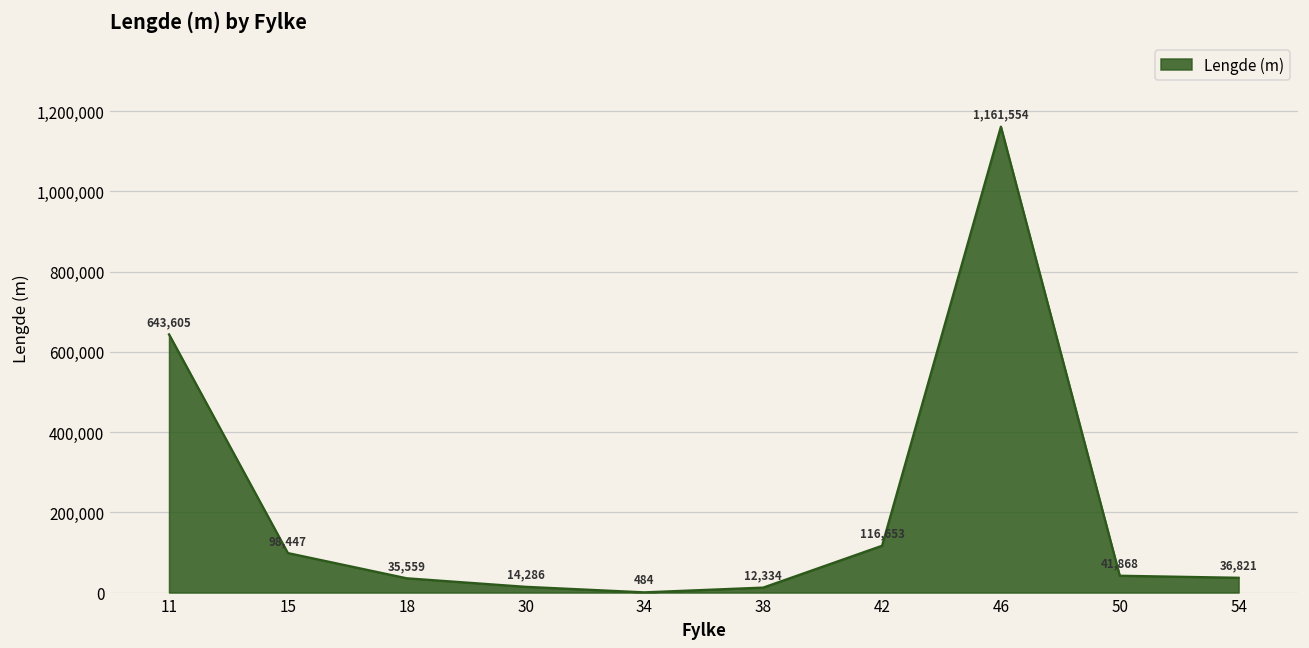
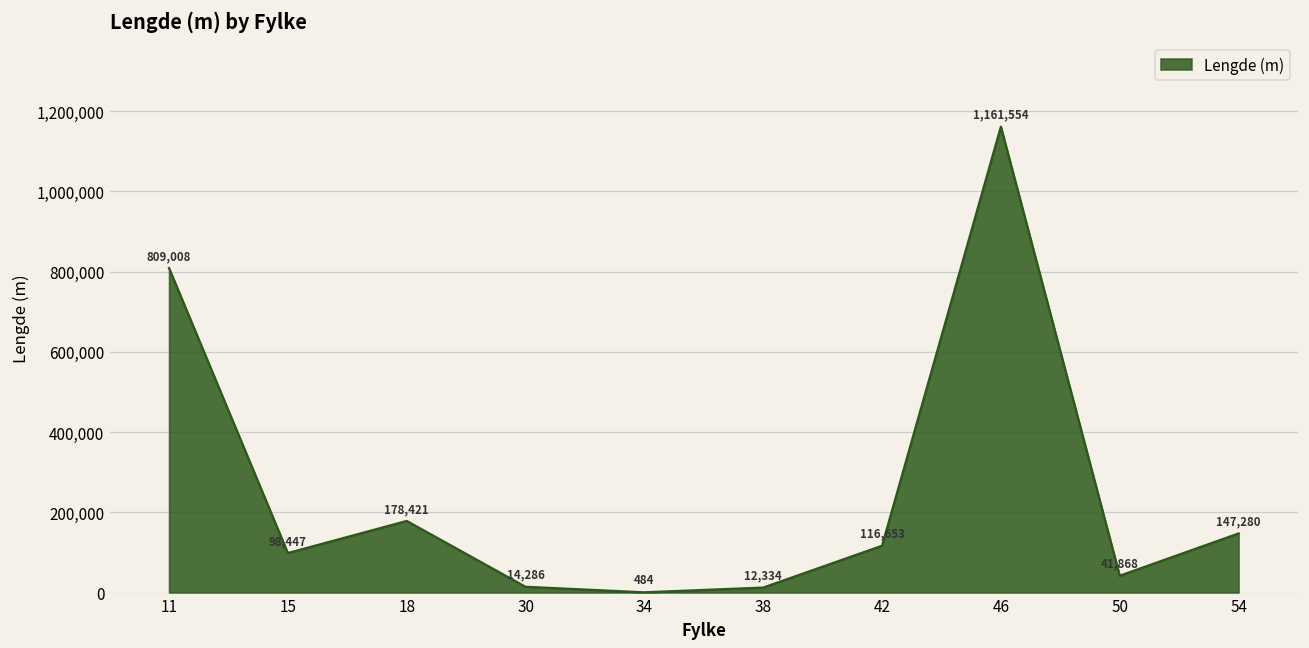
  {
-   "11": "643,605",
+   "11": "809,008",
    "15": "98,447",
-   "18": "35,559",
+   "18": "178,421",
    "30": "14,286",
    "34": "484",
    "38": "12,334",
    "42": "116,653",
    "46": "1,161,554",
    "50": "41,868",
-   "54": "36,821"
+   "54": "147,280"
  }
